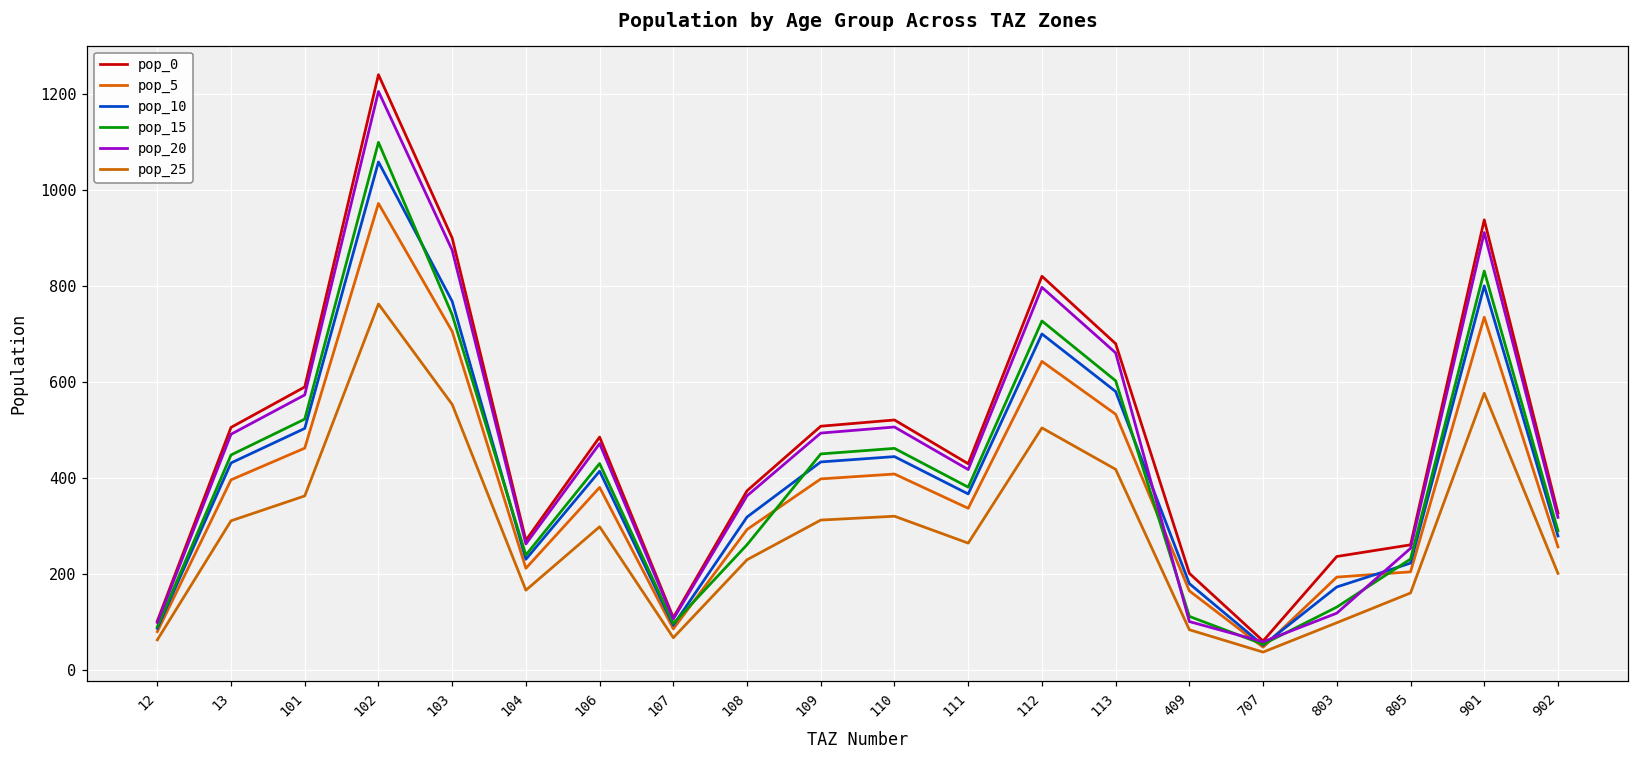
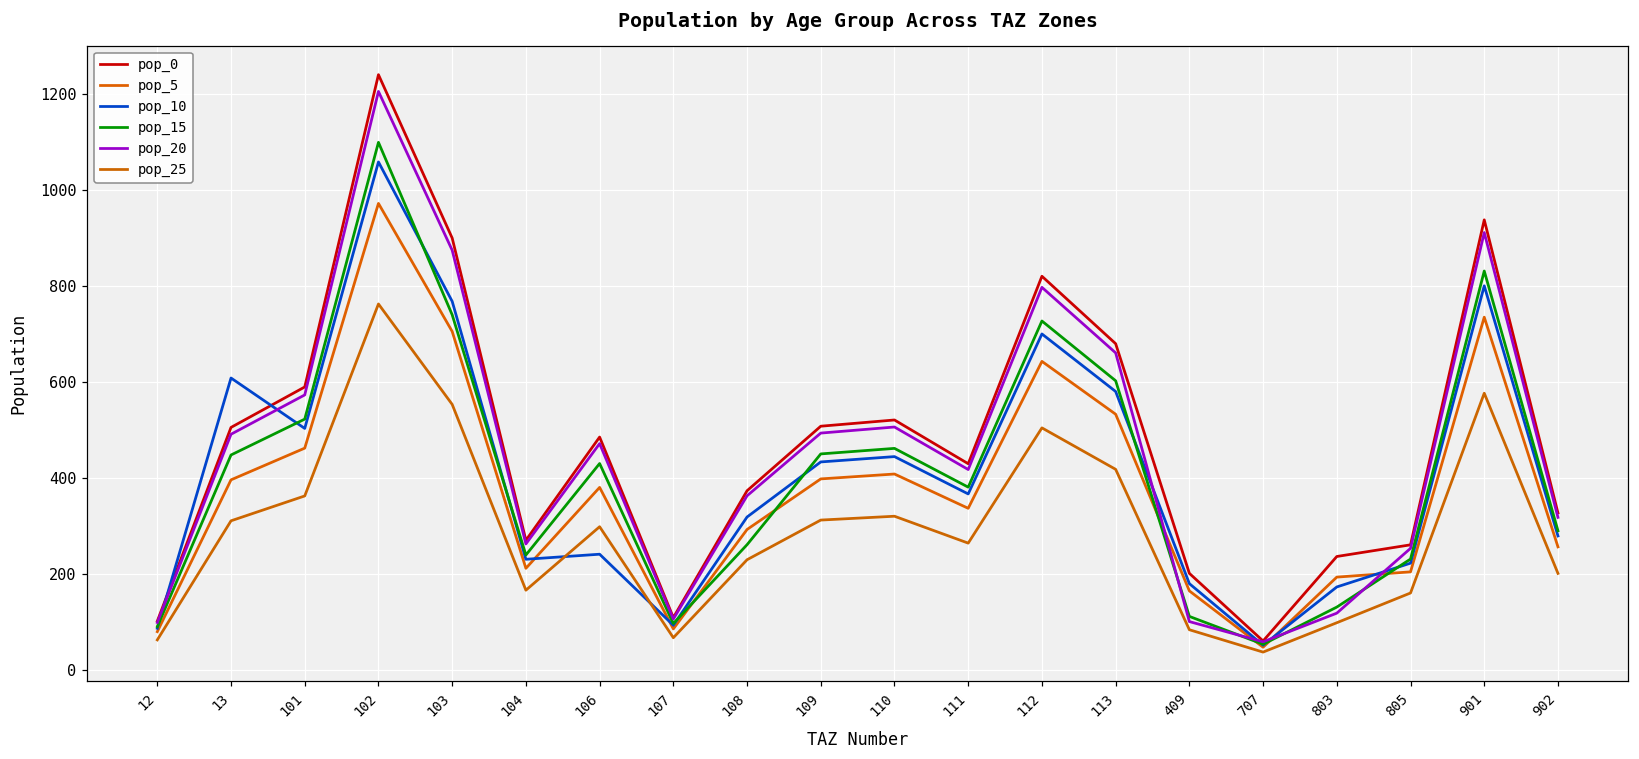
  {
    "pop_0": {
      "13": 500,
      "101": 590,
      "102": 1240,
      "103": 900,
      "104": 270,
      "106": 480,
      "108": 370,
      "109": 510,
      "110": 520,
      "111": 430,
      "112": 820,
      "113": 680,
      "409": 200,
      "803": 240,
      "805": 260,
      "901": 940,
      "902": 330
    },
    "pop_10": {
-     "13": 430,
+     "13": 610,
      "101": 500,
      "102": 1060,
      "103": 770,
      "104": 230,
-     "106": 410,
+     "106": 240,
      "108": 320,
      "109": 430,
      "110": 440,
      "111": 370,
      "112": 700,
      "113": 580,
      "409": 180,
      "803": 170,
      "805": 220,
      "901": 800,
      "902": 280
    },
    "pop_15": {
      "13": 450,
      "101": 520,
      "102": 1100,
      "103": 740,
      "104": 240,
      "106": 430,
      "108": 260,
      "109": 450,
      "110": 460,
      "111": 380,
      "112": 730,
      "113": 600,
      "409": 110,
      "803": 130,
      "805": 230,
      "901": 830,
      "902": 290
    },
    "pop_20": {
      "13": 490,
      "101": 570,
      "102": 1200,
      "103": 870,
      "104": 260,
      "106": 470,
      "108": 360,
      "109": 490,
      "110": 510,
      "111": 420,
      "112": 800,
      "113": 660,
      "409": 100,
      "803": 120,
      "805": 250,
      "901": 910,
      "902": 320
    }
  }
